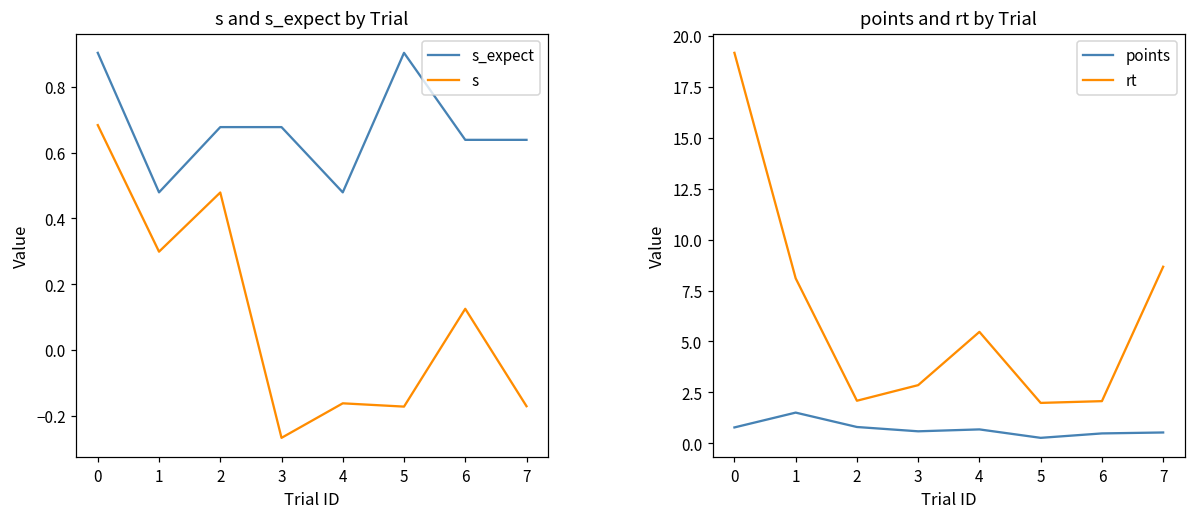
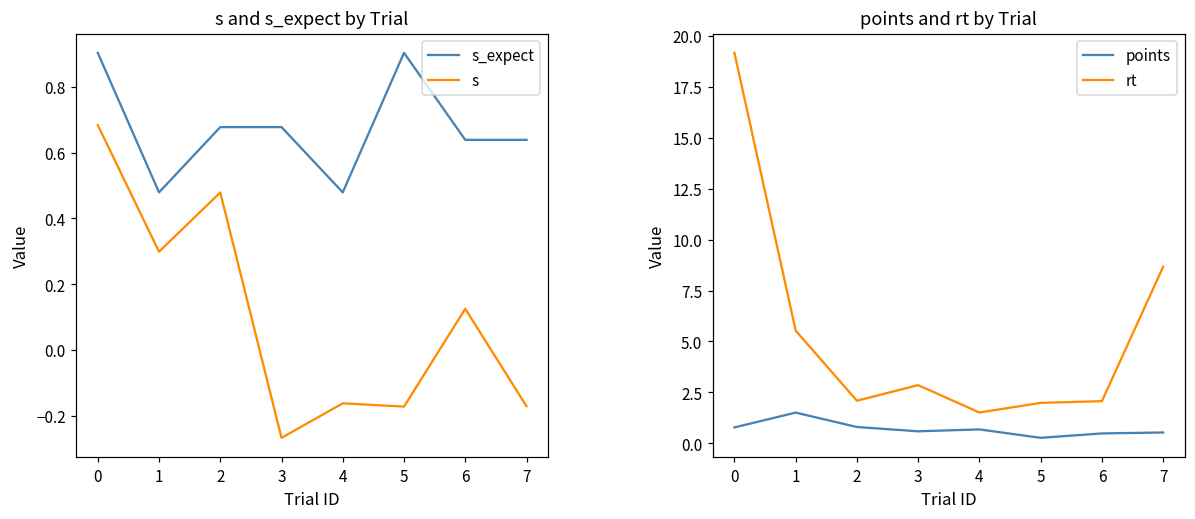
  {
    "s and s_expect by Trial": {
      "s_expect": {
        "0": 0.90,
        "1": 0.48,
        "2": 0.68,
        "3": 0.68,
        "4": 0.48,
        "5": 0.90,
        "6": 0.64,
        "7": 0.64
      },
      "s": {
        "0": 0.68,
        "1": 0.30,
        "2": 0.48,
        "3": -0.27,
        "4": -0.16,
        "5": -0.17,
        "6": 0.13,
        "7": -0.17
      }
    },
    "points and rt by Trial": {
      "points": {
        "0": 0.8,
        "1": 1.5,
        "2": 0.8,
        "3": 0.6,
        "4": 0.7,
        "5": 0.3,
        "6": 0.5,
        "7": 0.5
      },
      "rt": {
        "0": 19.2,
-       "1": 8.1,
+       "1": 5.5,
        "2": 2.1,
        "3": 2.9,
-       "4": 5.5,
+       "4": 1.5,
        "5": 2.0,
        "6": 2.1,
        "7": 8.7
      }
    }
  }
